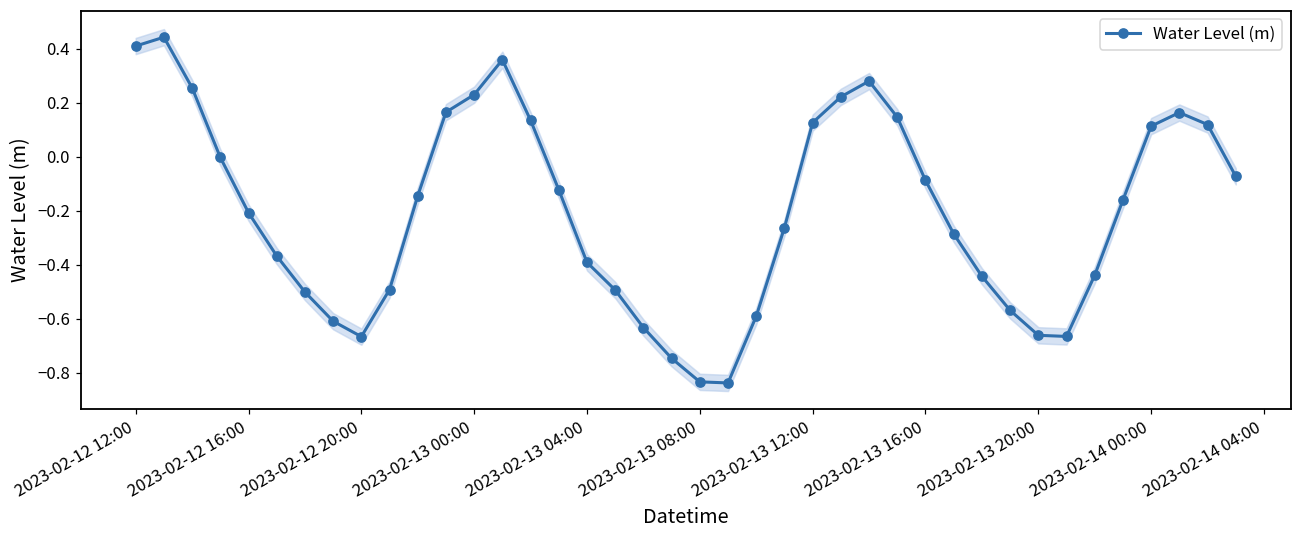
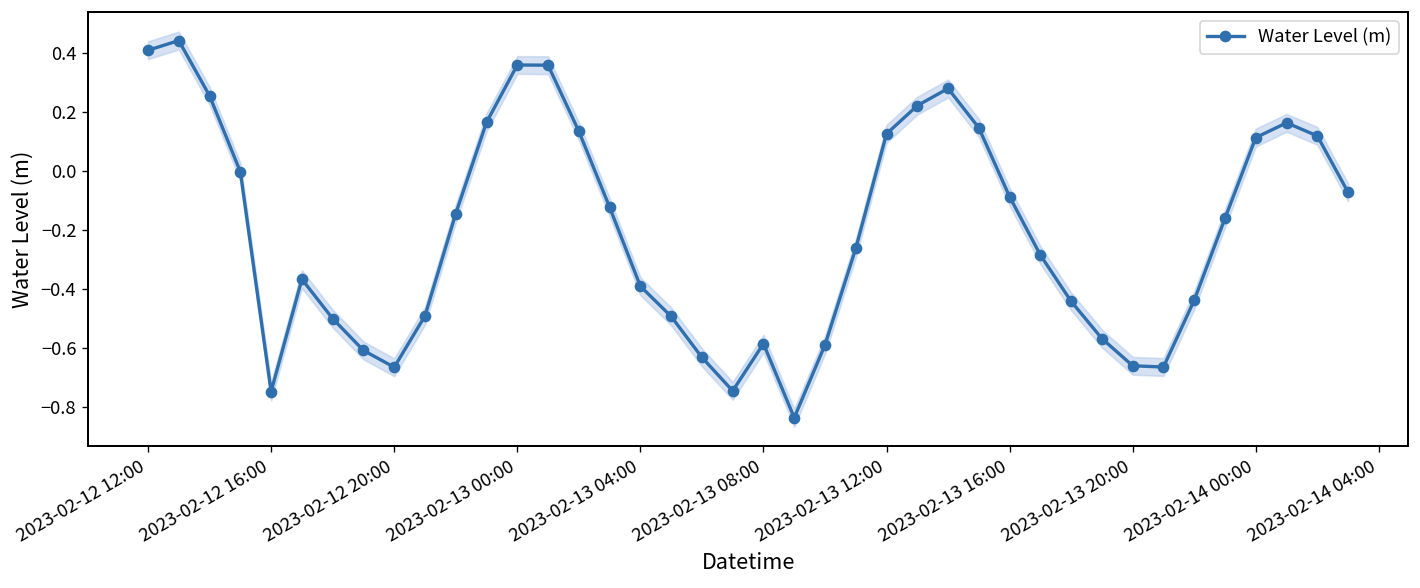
  {
    "Water Level (m)": {
      "2023-02-12 12:00": 0.41,
-     "2023-02-12 16:00": -0.21,
+     "2023-02-12 16:00": -0.75,
      "2023-02-12 20:00": -0.67,
-     "2023-02-13 00:00": 0.23,
+     "2023-02-13 00:00": 0.36,
      "2023-02-13 04:00": -0.39,
-     "2023-02-13 08:00": -0.83,
+     "2023-02-13 08:00": -0.59,
      "2023-02-13 12:00": 0.13,
      "2023-02-13 16:00": -0.09,
      "2023-02-13 20:00": -0.66,
      "2023-02-14 00:00": 0.11
    }
  }
